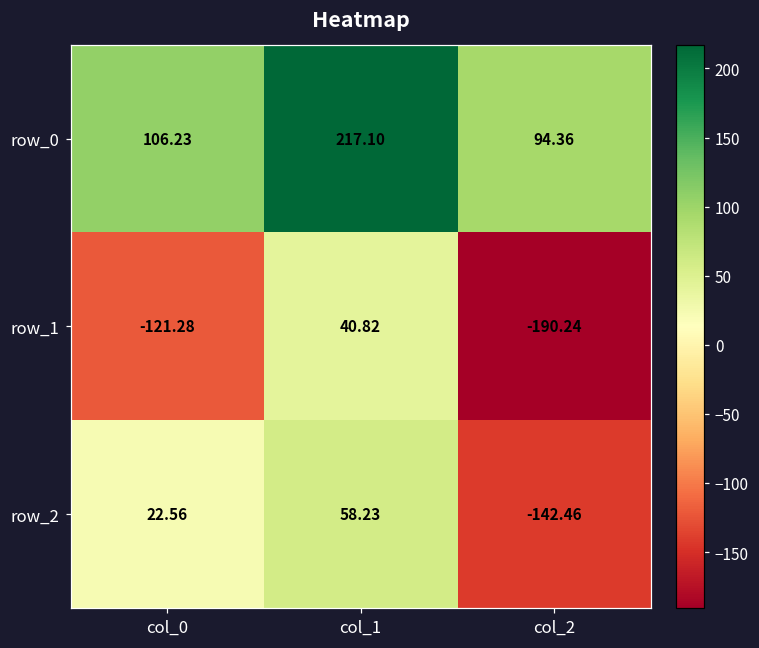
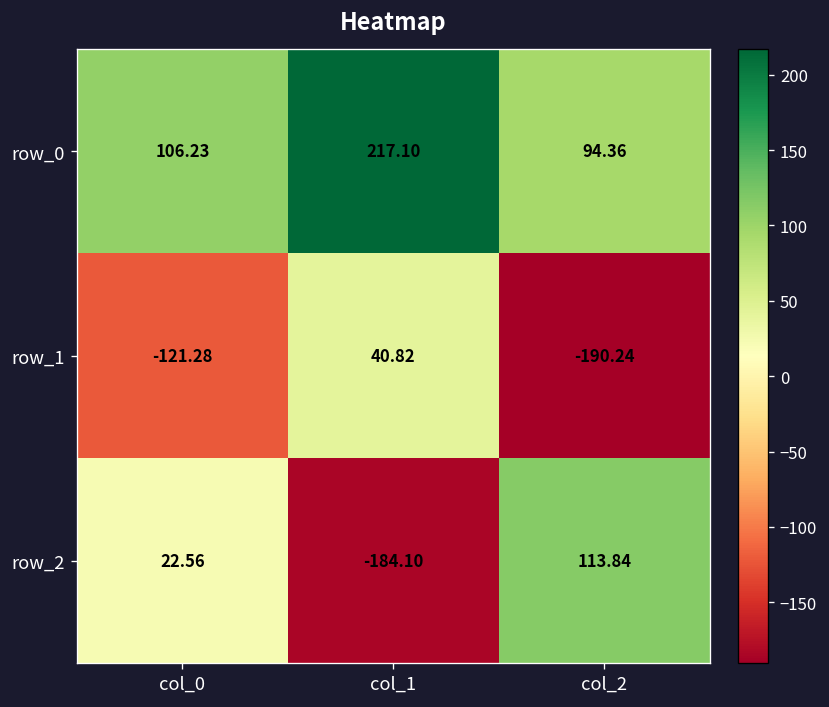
  {
    "row_0": {
      "col_0": 106.23,
      "col_1": 217.10,
      "col_2": 94.36
    },
    "row_1": {
      "col_0": -121.28,
      "col_1": 40.82,
      "col_2": -190.24
    },
    "row_2": {
      "col_0": 22.56,
-     "col_1": 58.23,
-     "col_2": -142.46
+     "col_1": -184.10,
+     "col_2": 113.84
    }
  }
